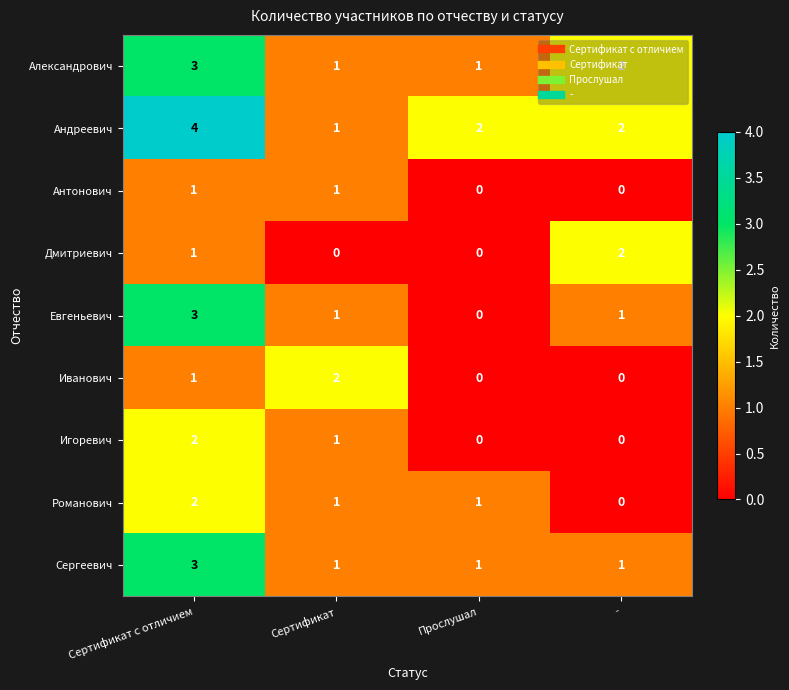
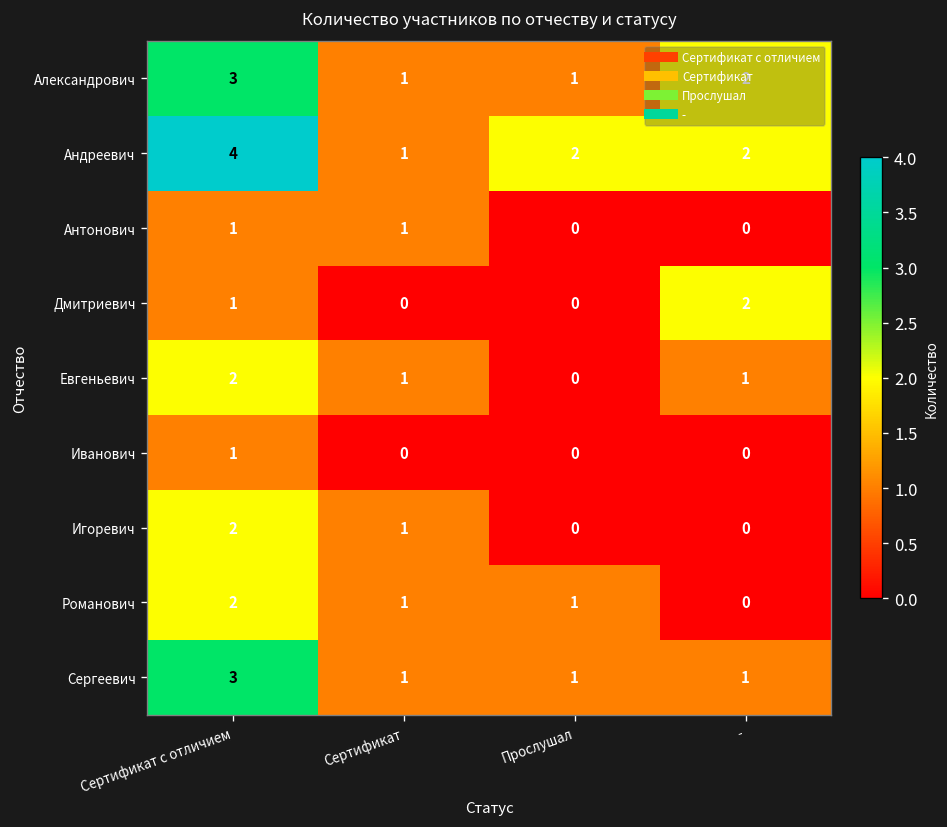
  {
    "Александрович": {
      "Сертификат с отличием": 3,
      "Сертификат": 1,
      "Прослушал": 1
    },
    "Андреевич": {
      "Сертификат с отличием": 4,
      "Сертификат": 1,
      "Прослушал": 2,
      "-": 2
    },
    "Антонович": {
      "Сертификат с отличием": 1,
      "Сертификат": 1,
      "Прослушал": 0,
      "-": 0
    },
    "Дмитриевич": {
      "Сертификат с отличием": 1,
      "Сертификат": 0,
      "Прослушал": 0,
      "-": 2
    },
    "Евгеньевич": {
-     "Сертификат с отличием": 3,
+     "Сертификат с отличием": 2,
      "Сертификат": 1,
      "Прослушал": 0,
      "-": 1
    },
    "Иванович": {
      "Сертификат с отличием": 1,
-     "Сертификат": 2,
+     "Сертификат": 0,
      "Прослушал": 0,
      "-": 0
    },
    "Игоревич": {
      "Сертификат с отличием": 2,
      "Сертификат": 1,
      "Прослушал": 0,
      "-": 0
    },
    "Романович": {
      "Сертификат с отличием": 2,
      "Сертификат": 1,
      "Прослушал": 1,
      "-": 0
    },
    "Сергеевич": {
      "Сертификат с отличием": 3,
      "Сертификат": 1,
      "Прослушал": 1,
      "-": 1
    }
  }
